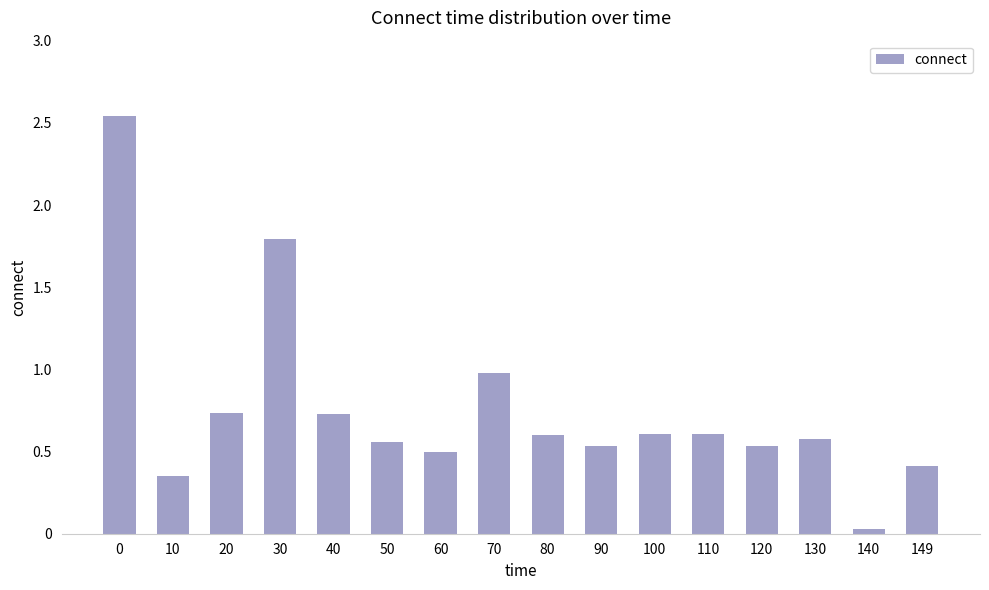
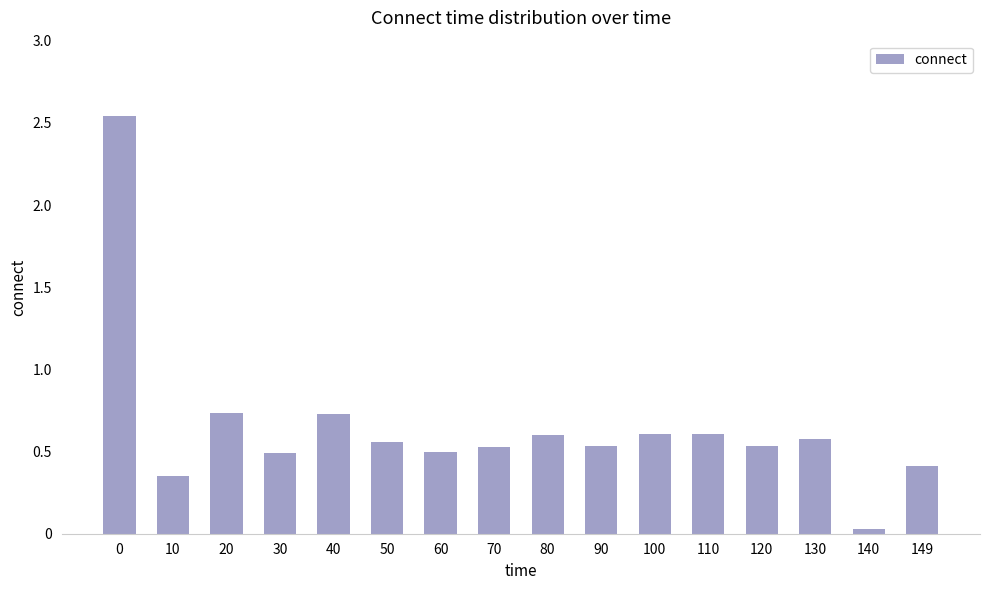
  {
    "0": 2.54,
    "10": 0.35,
    "20": 0.73,
-   "30": 1.79,
+   "30": 0.49,
    "40": 0.73,
    "50": 0.56,
    "60": 0.50,
-   "70": 0.98,
+   "70": 0.53,
    "80": 0.60,
    "90": 0.54,
    "100": 0.60,
    "110": 0.61,
    "120": 0.54,
    "130": 0.58,
    "140": 0.03,
    "149": 0.41
  }
